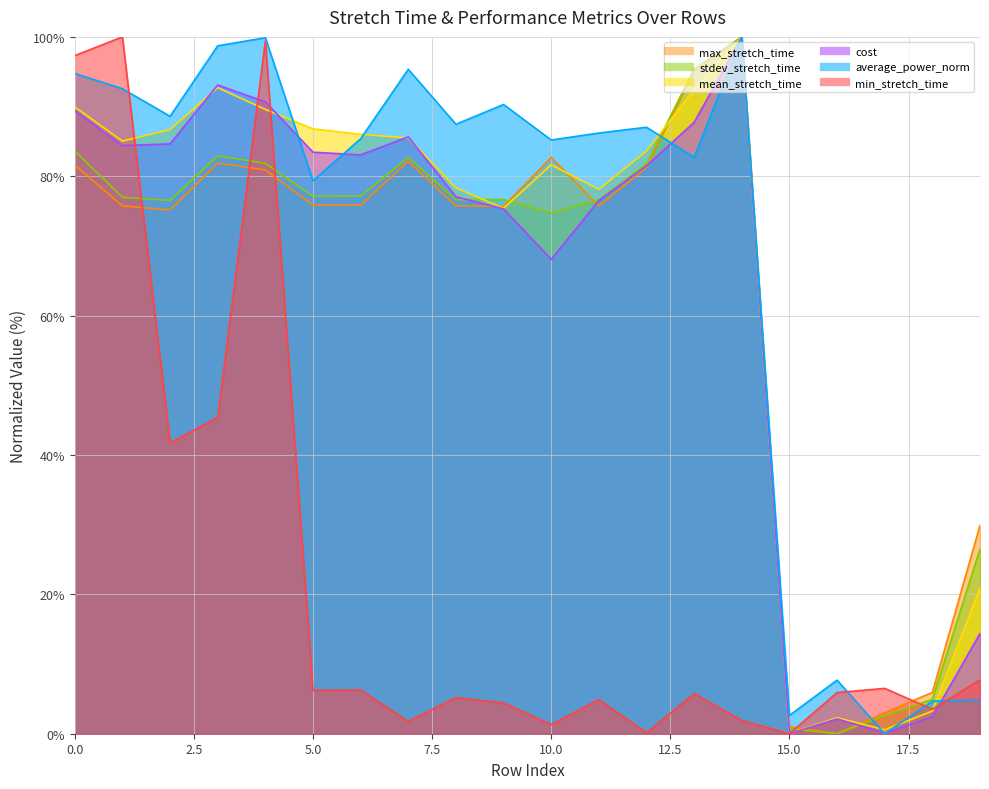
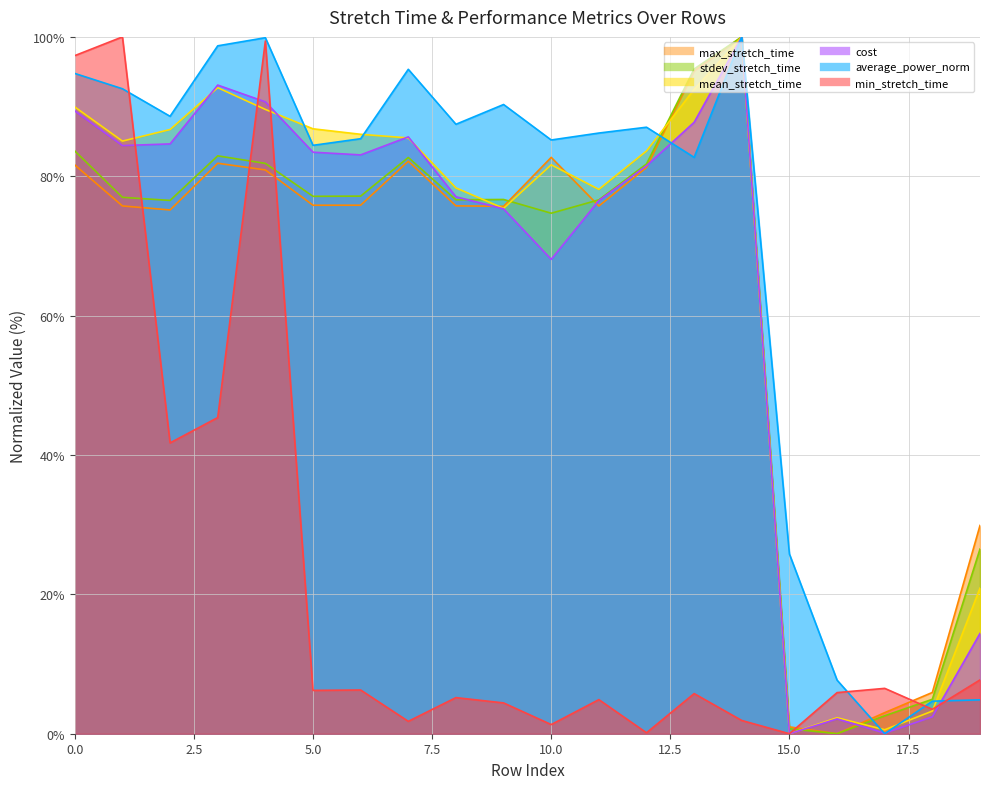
  {
    "max_stretch_time": {
      "0.0": "82%",
      "5.0": "76%",
      "10.0": "83%"
    },
    "stdev_stretch_time": {
      "0.0": "84%",
      "5.0": "77%",
      "10.0": "75%"
    },
    "mean_stretch_time": {
      "0.0": "90%",
      "5.0": "87%",
      "10.0": "82%"
    },
    "cost": {
      "0.0": "89%",
      "5.0": "83%",
      "10.0": "68%"
    },
    "average_power_norm": {
      "0.0": "95%",
-     "5.0": "79%",
+     "5.0": "84%",
      "10.0": "85%",
-     "15.0": "3%"
+     "15.0": "26%"
    },
    "min_stretch_time": {
      "0.0": "97%",
      "5.0": "6%",
      "10.0": "1%"
    }
  }
